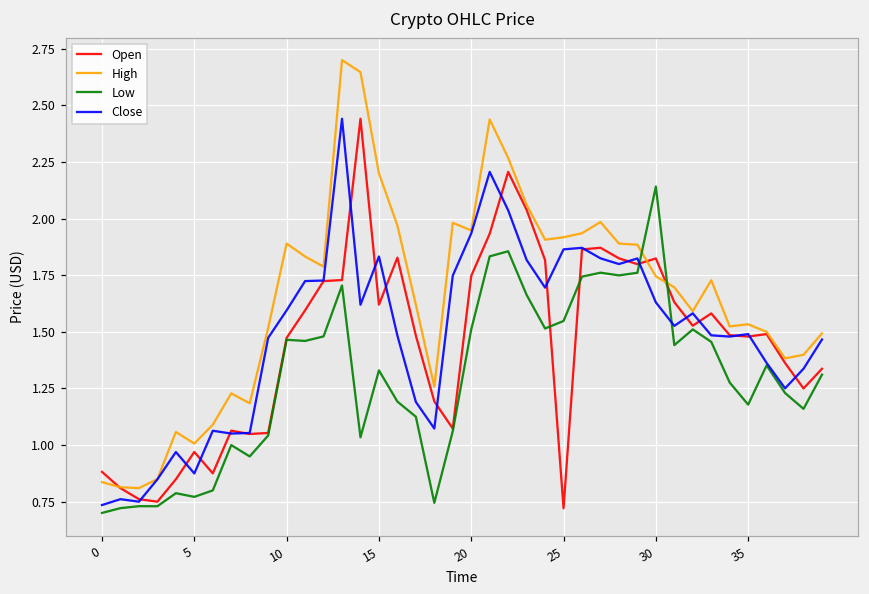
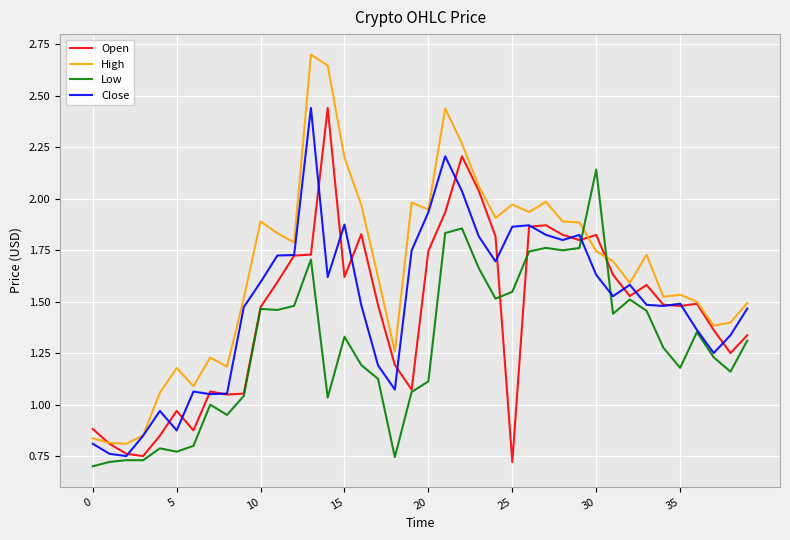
  {
    "Open": {
      "0": 0.88,
      "5": 0.97,
      "15": 1.62,
      "20": 1.75,
      "25": 0.72,
      "30": 1.82
    },
    "High": {
      "0": 0.84,
-     "5": 1.01,
+     "5": 1.18,
      "10": 1.89,
      "15": 2.20,
      "20": 1.95,
-     "25": 1.92,
+     "25": 1.97,
      "30": 1.75,
      "35": 1.53
    },
    "Low": {
      "0": 0.70,
      "5": 0.77,
      "15": 1.33,
-     "20": 1.51,
+     "20": 1.11,
      "25": 1.55,
      "30": 2.14,
      "35": 1.18
    },
    "Close": {
-     "0": 0.74,
+     "0": 0.81,
      "5": 0.87,
      "10": 1.60,
-     "15": 1.83,
+     "15": 1.87,
      "20": 1.93,
      "25": 1.86,
      "30": 1.63
    }
  }
